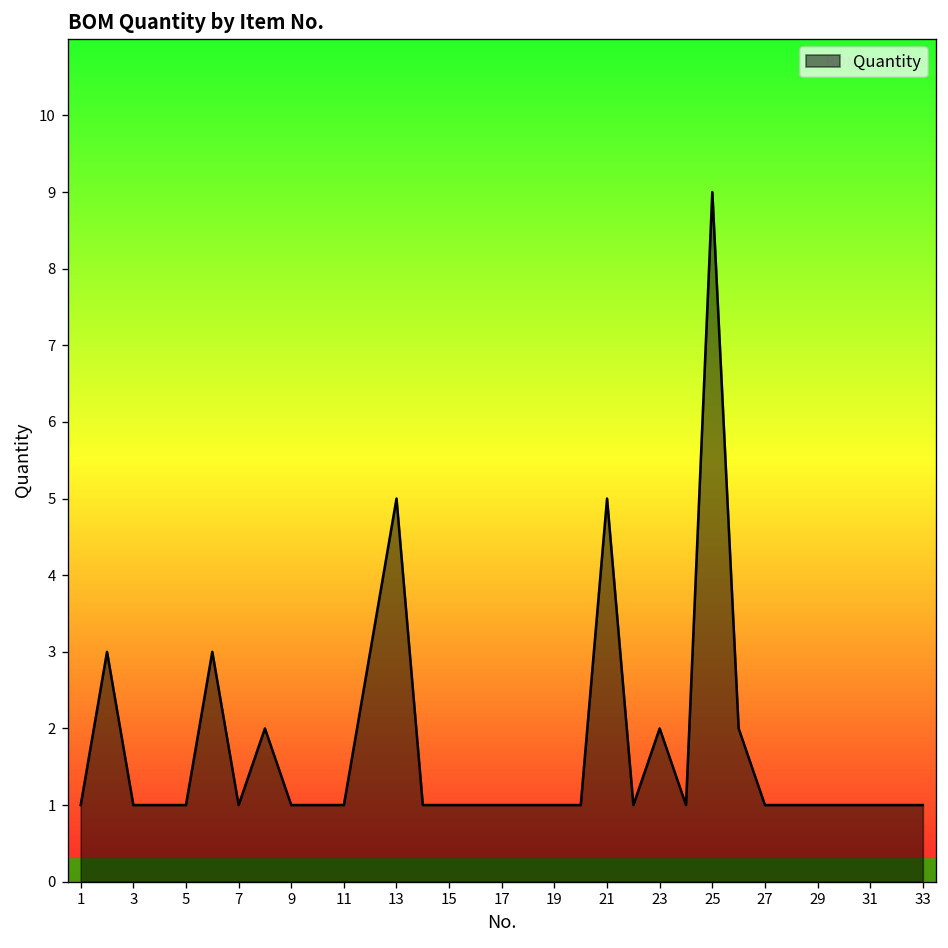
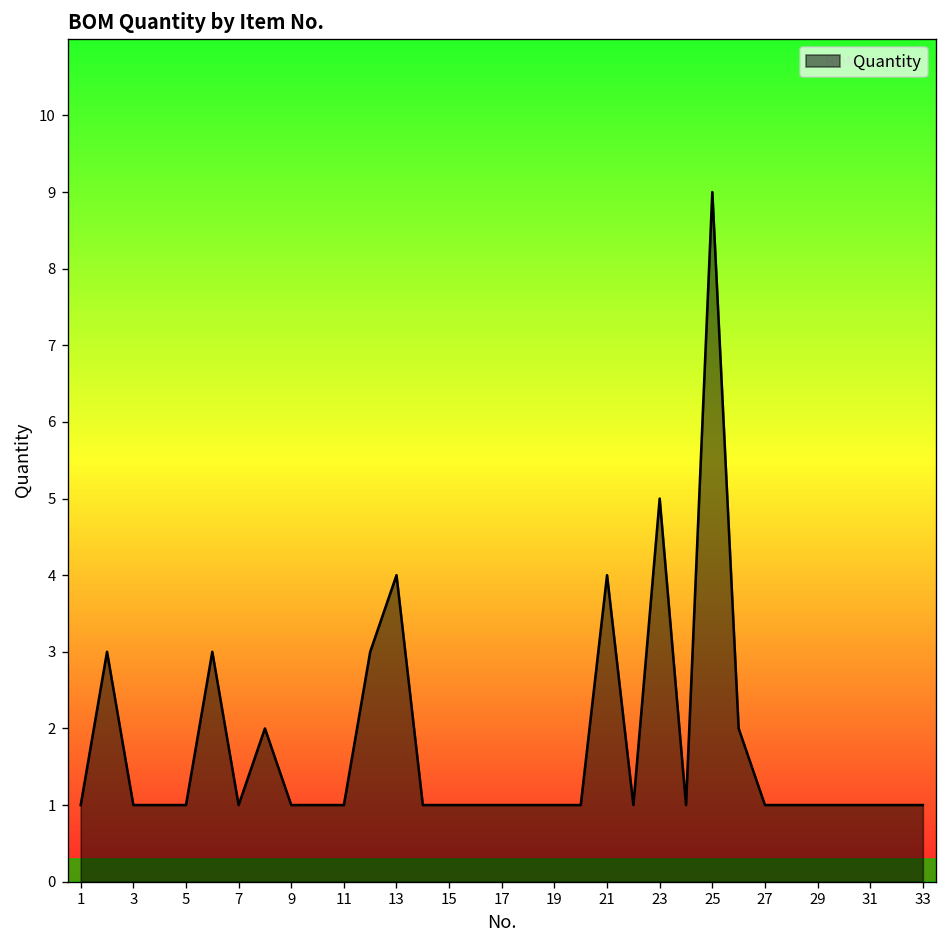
  {
    "1": 1,
    "3": 1,
    "5": 1,
    "7": 1,
    "9": 1,
    "11": 1,
-   "13": 5,
+   "13": 4,
    "15": 1,
    "17": 1,
    "19": 1,
-   "21": 5,
-   "23": 2,
+   "21": 4,
+   "23": 5,
    "25": 9,
    "27": 1,
    "29": 1,
    "31": 1,
    "33": 1
  }
